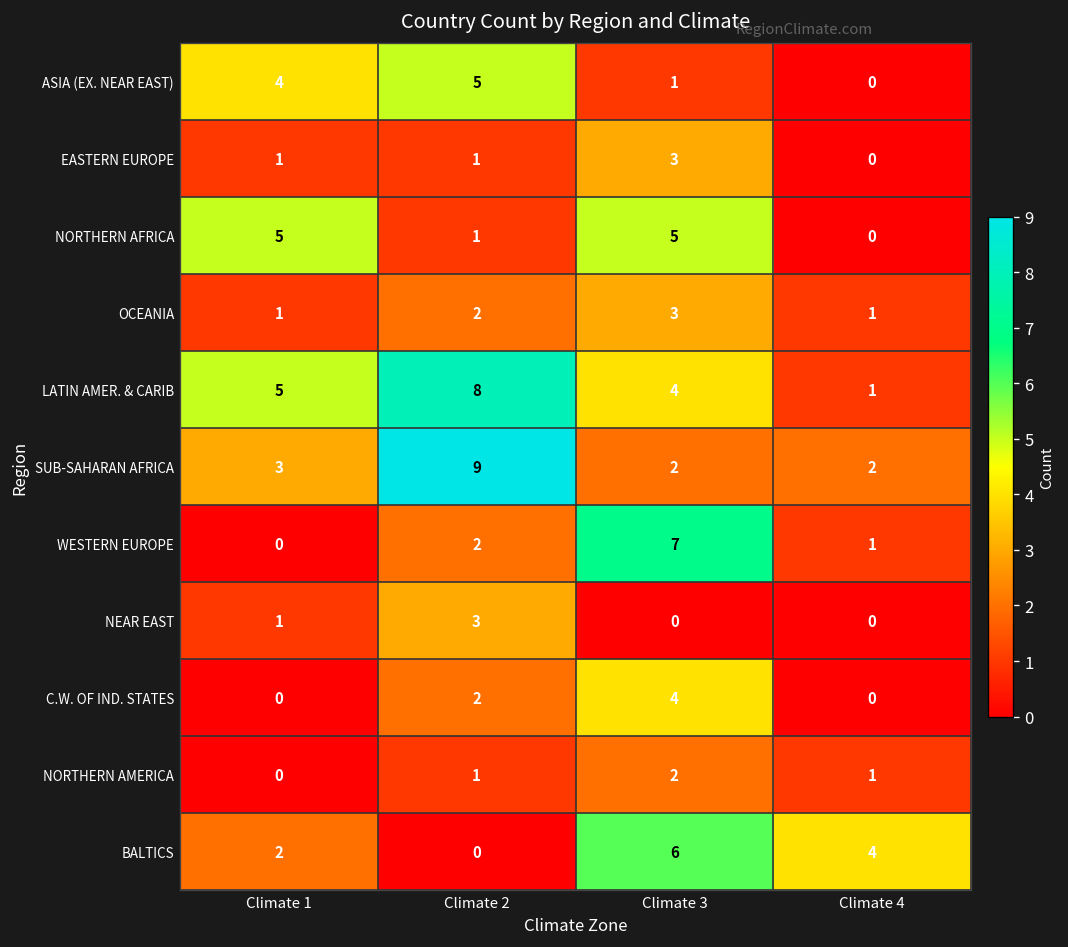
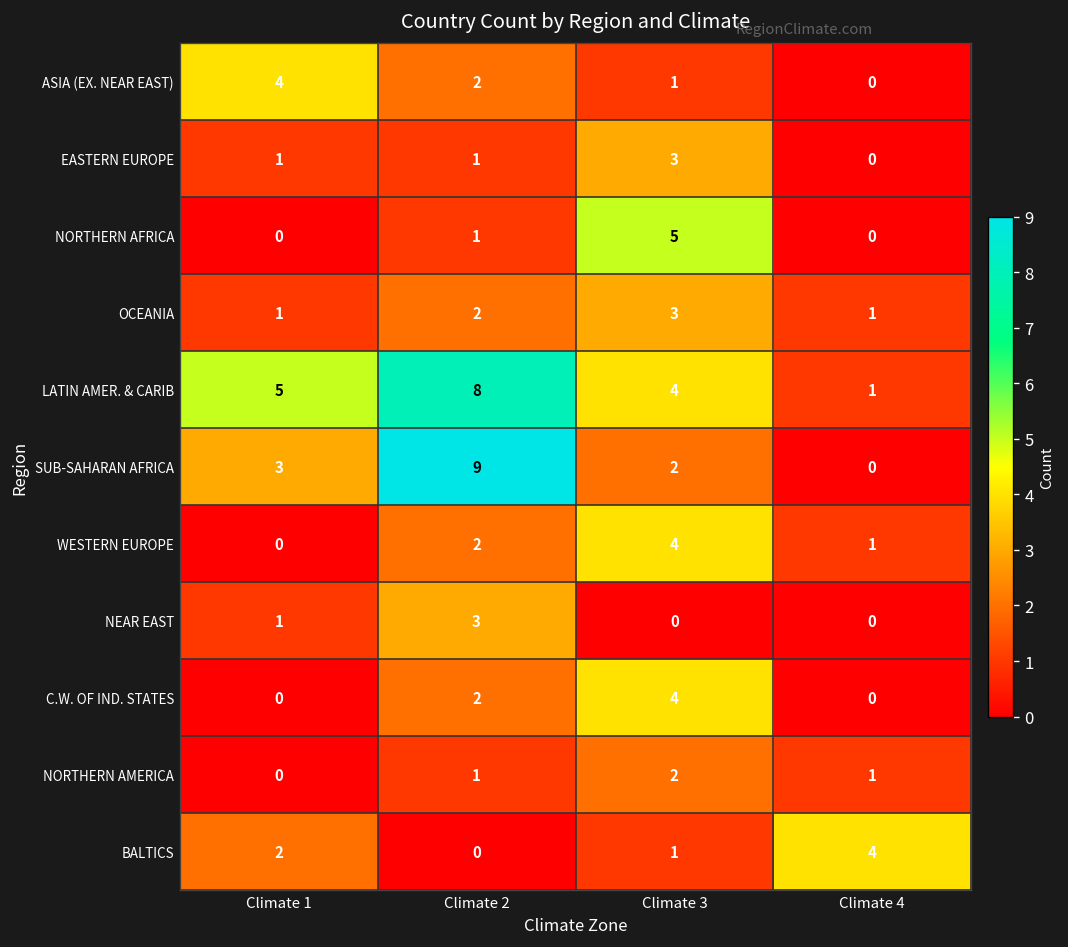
  {
    "ASIA (EX. NEAR EAST)": {
      "Climate 1": 4,
-     "Climate 2": 5,
+     "Climate 2": 2,
      "Climate 3": 1,
      "Climate 4": 0
    },
    "EASTERN EUROPE": {
      "Climate 1": 1,
      "Climate 2": 1,
      "Climate 3": 3,
      "Climate 4": 0
    },
    "NORTHERN AFRICA": {
-     "Climate 1": 5,
+     "Climate 1": 0,
      "Climate 2": 1,
      "Climate 3": 5,
      "Climate 4": 0
    },
    "OCEANIA": {
      "Climate 1": 1,
      "Climate 2": 2,
      "Climate 3": 3,
      "Climate 4": 1
    },
    "LATIN AMER. & CARIB": {
      "Climate 1": 5,
      "Climate 2": 8,
      "Climate 3": 4,
      "Climate 4": 1
    },
    "SUB-SAHARAN AFRICA": {
      "Climate 1": 3,
      "Climate 2": 9,
      "Climate 3": 2,
-     "Climate 4": 2
+     "Climate 4": 0
    },
    "WESTERN EUROPE": {
      "Climate 1": 0,
      "Climate 2": 2,
-     "Climate 3": 7,
+     "Climate 3": 4,
      "Climate 4": 1
    },
    "NEAR EAST": {
      "Climate 1": 1,
      "Climate 2": 3,
      "Climate 3": 0,
      "Climate 4": 0
    },
    "C.W. OF IND. STATES": {
      "Climate 1": 0,
      "Climate 2": 2,
      "Climate 3": 4,
      "Climate 4": 0
    },
    "NORTHERN AMERICA": {
      "Climate 1": 0,
      "Climate 2": 1,
      "Climate 3": 2,
      "Climate 4": 1
    },
    "BALTICS": {
      "Climate 1": 2,
      "Climate 2": 0,
-     "Climate 3": 6,
+     "Climate 3": 1,
      "Climate 4": 4
    }
  }
